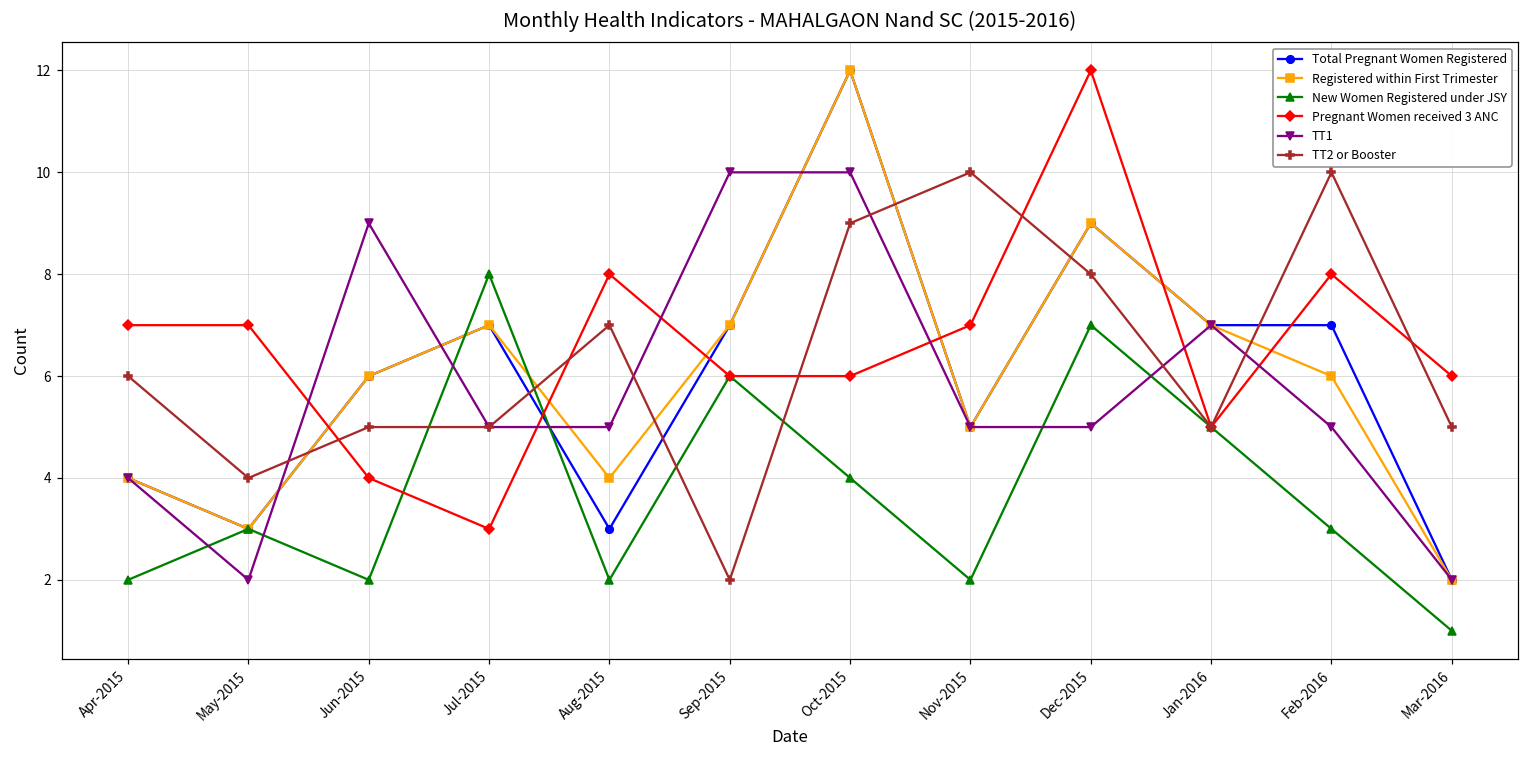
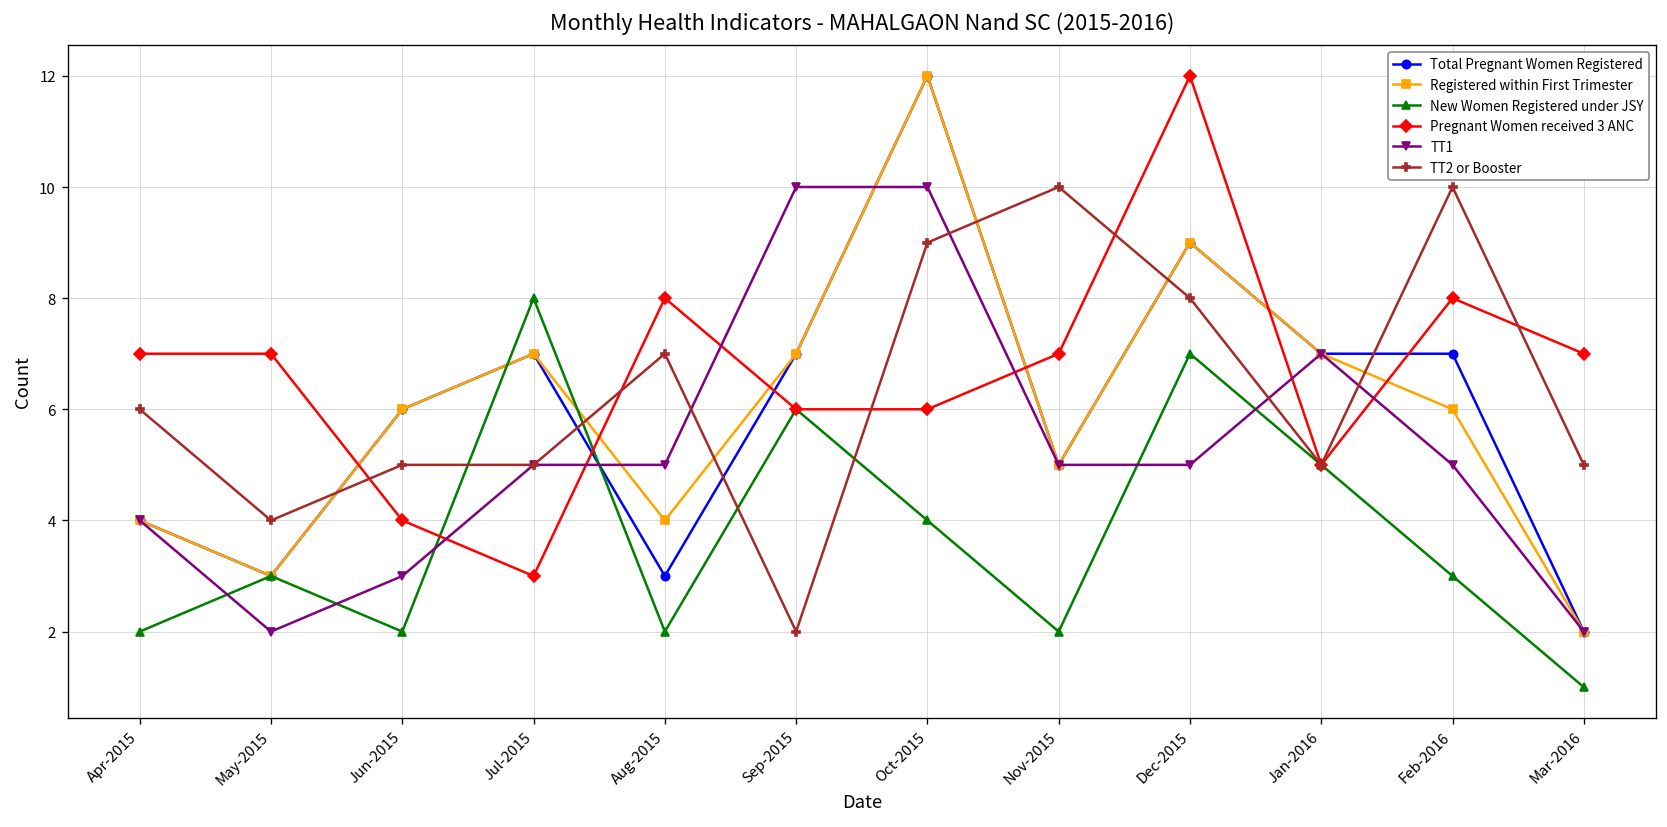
  {
    "Total Pregnant Women Registered": {
      "Aug-2015": 3,
      "Feb-2016": 7
    },
    "Registered within First Trimester": {
      "Aug-2015": 4,
      "Feb-2016": 6
    },
    "New Women Registered under JSY": {
      "Apr-2015": 2,
      "Jun-2015": 2,
      "Jul-2015": 8,
      "Aug-2015": 2,
      "Oct-2015": 4,
      "Nov-2015": 2,
      "Dec-2015": 7,
      "Feb-2016": 3,
      "Mar-2016": 1
    },
    "Pregnant Women received 3 ANC": {
      "Apr-2015": 7,
      "May-2015": 7,
      "Jun-2015": 4,
      "Jul-2015": 3,
      "Aug-2015": 8,
      "Oct-2015": 6,
      "Nov-2015": 7,
      "Dec-2015": 12,
      "Feb-2016": 8,
-     "Mar-2016": 6
+     "Mar-2016": 7
    },
    "TT1": {
      "May-2015": 2,
-     "Jun-2015": 9,
+     "Jun-2015": 3,
      "Aug-2015": 5,
      "Sep-2015": 10,
      "Oct-2015": 10,
      "Dec-2015": 5,
      "Feb-2016": 5
    },
    "TT2 or Booster": {
      "Apr-2015": 6,
      "May-2015": 4,
      "Jun-2015": 5,
      "Aug-2015": 7,
      "Sep-2015": 2,
      "Oct-2015": 9,
      "Nov-2015": 10,
      "Dec-2015": 8,
      "Feb-2016": 10,
      "Mar-2016": 5
    }
  }
